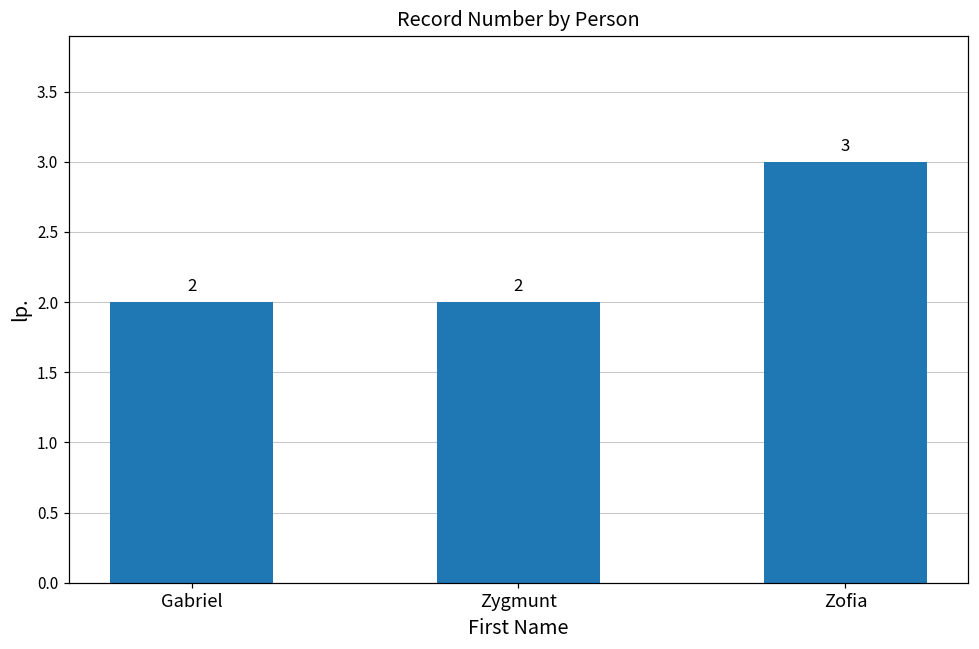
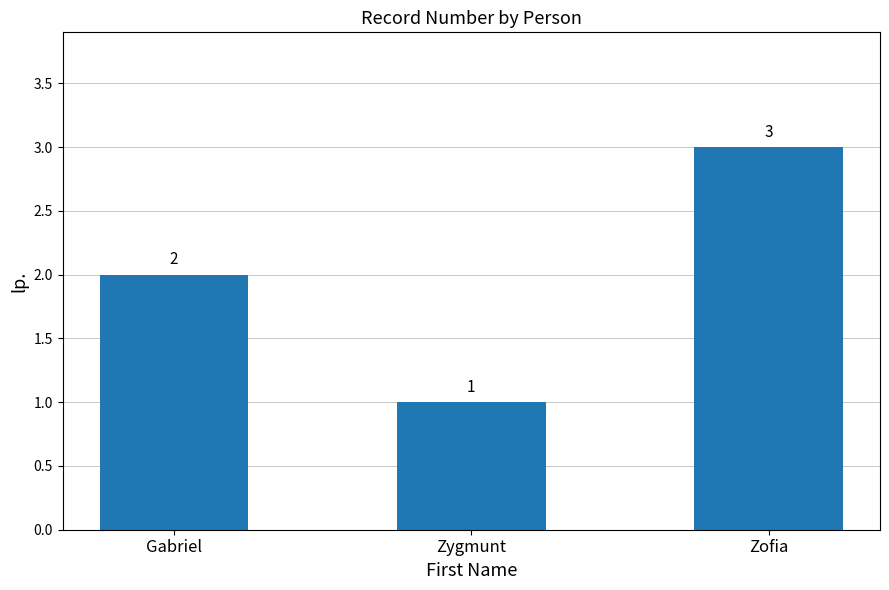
  {
    "Gabriel": 2,
-   "Zygmunt": 2,
+   "Zygmunt": 1,
    "Zofia": 3
  }
